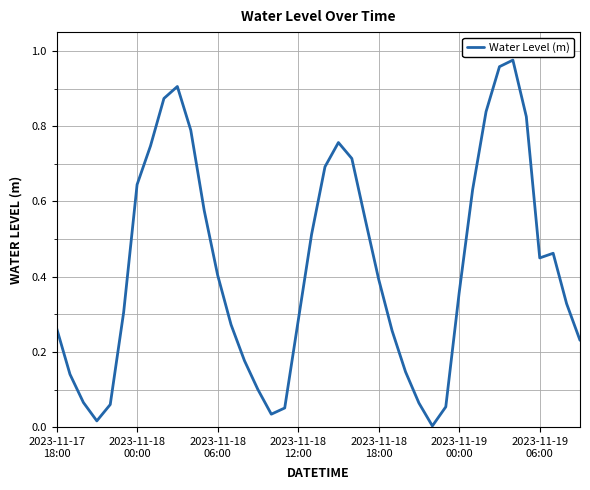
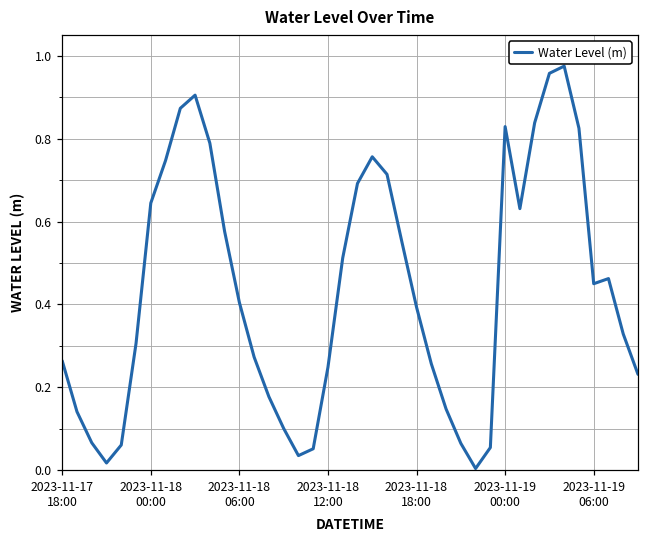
  {
    "2023-11-17 18:00": 0.26,
    "2023-11-18 00:00": 0.64,
    "2023-11-18 06:00": 0.40,
-   "2023-11-18 12:00": 0.28,
+   "2023-11-18 12:00": 0.25,
    "2023-11-18 18:00": 0.39,
-   "2023-11-19 00:00": 0.36,
+   "2023-11-19 00:00": 0.83,
    "2023-11-19 06:00": 0.45
  }
